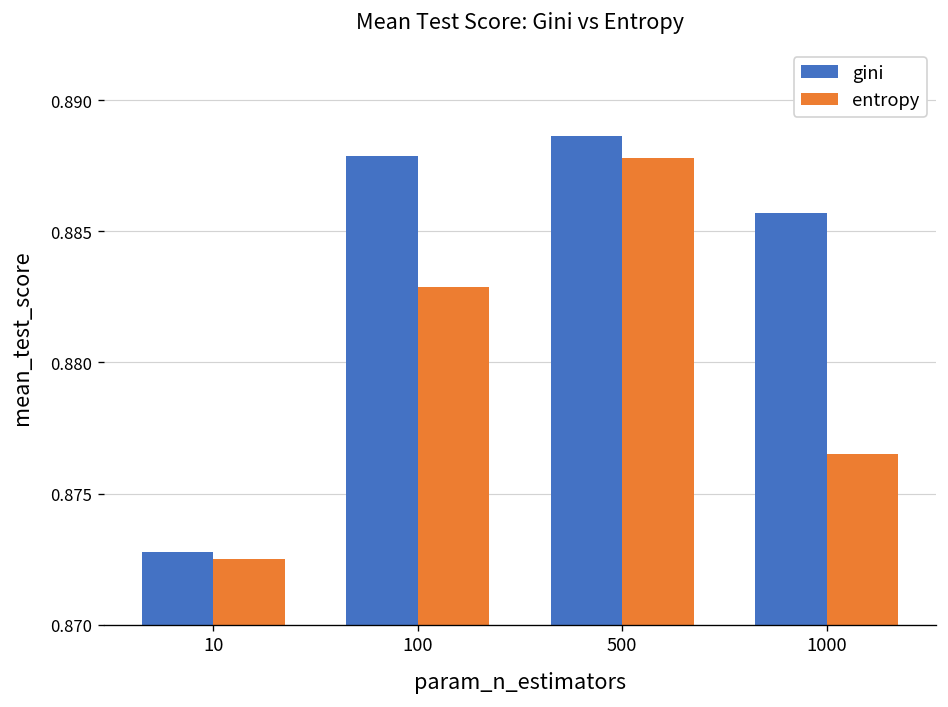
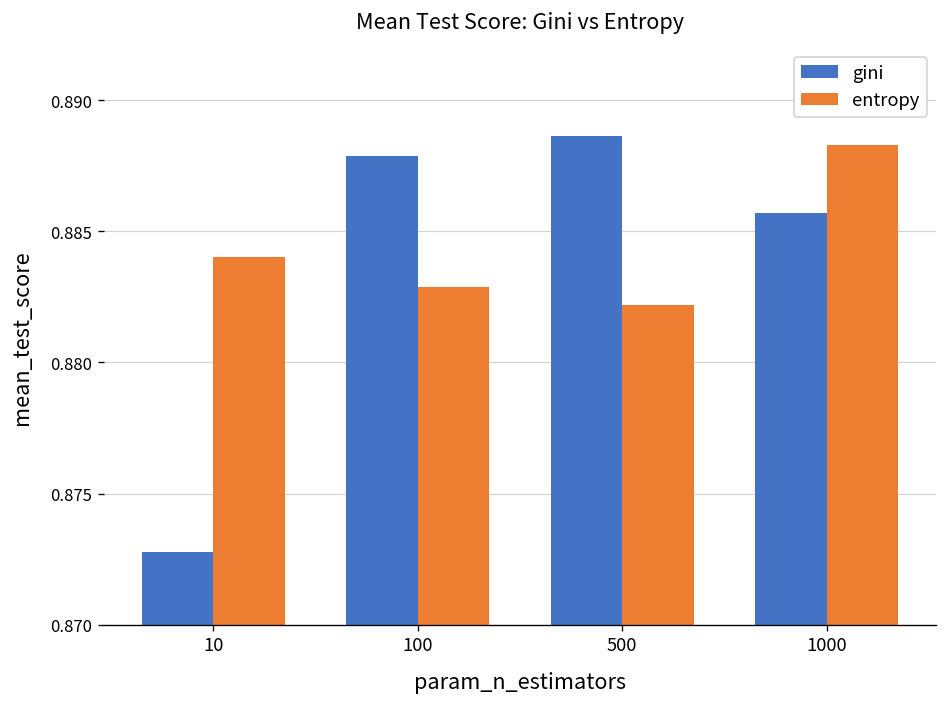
  {
    "gini": {
      "10": 0.8728,
      "100": 0.8879,
      "500": 0.8886,
      "1000": 0.8857
    },
    "entropy": {
-     "10": 0.8725,
+     "10": 0.8840,
      "100": 0.8829,
-     "500": 0.8878,
-     "1000": 0.8765
+     "500": 0.8822,
+     "1000": 0.8883
    }
  }
